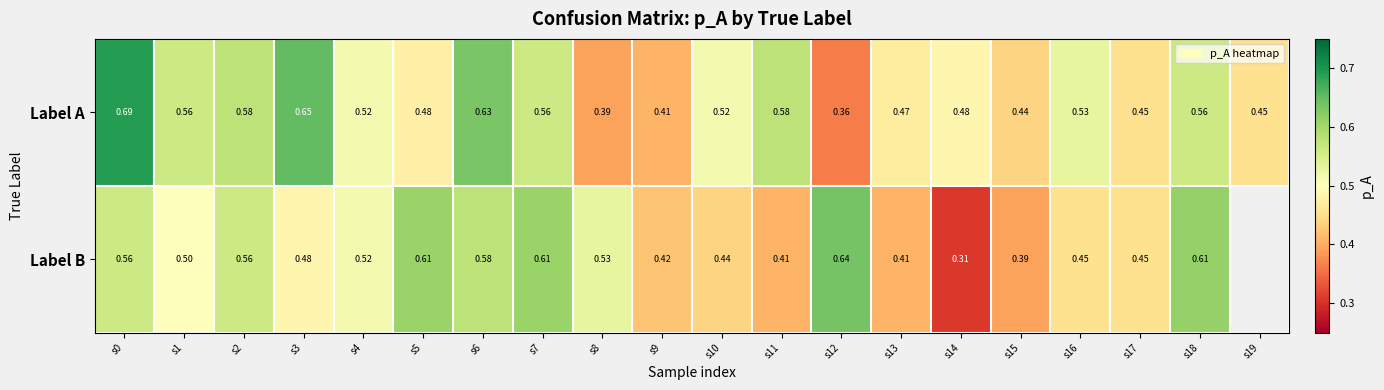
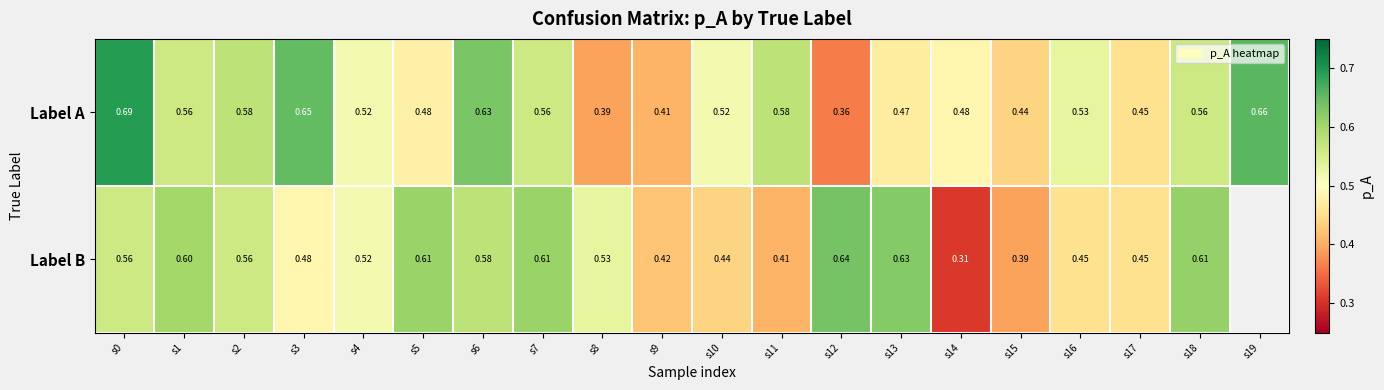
  {
    "Label A": {
      "s0": 0.69,
      "s1": 0.56,
      "s2": 0.58,
      "s3": 0.65,
      "s4": 0.52,
      "s5": 0.48,
      "s6": 0.63,
      "s7": 0.56,
      "s8": 0.39,
      "s9": 0.41,
      "s10": 0.52,
      "s11": 0.58,
      "s12": 0.36,
      "s13": 0.47,
      "s14": 0.48,
      "s15": 0.44,
      "s16": 0.53,
      "s17": 0.45,
      "s18": 0.56,
-     "s19": 0.45
+     "s19": 0.66
    },
    "Label B": {
      "s0": 0.56,
-     "s1": 0.50,
+     "s1": 0.60,
      "s2": 0.56,
      "s3": 0.48,
      "s4": 0.52,
      "s5": 0.61,
      "s6": 0.58,
      "s7": 0.61,
      "s8": 0.53,
      "s9": 0.42,
      "s10": 0.44,
      "s11": 0.41,
      "s12": 0.64,
-     "s13": 0.41,
+     "s13": 0.63,
      "s14": 0.31,
      "s15": 0.39,
      "s16": 0.45,
      "s17": 0.45,
      "s18": 0.61
    }
  }
